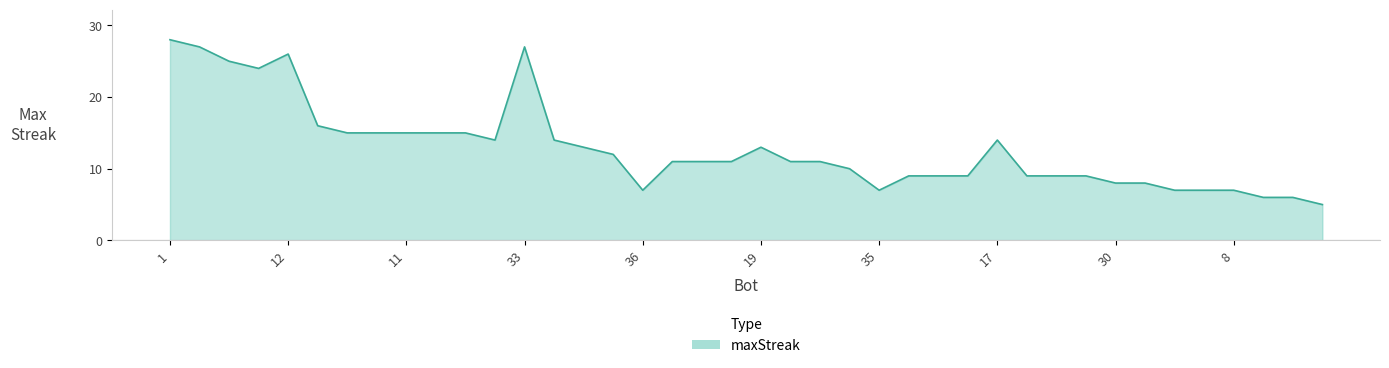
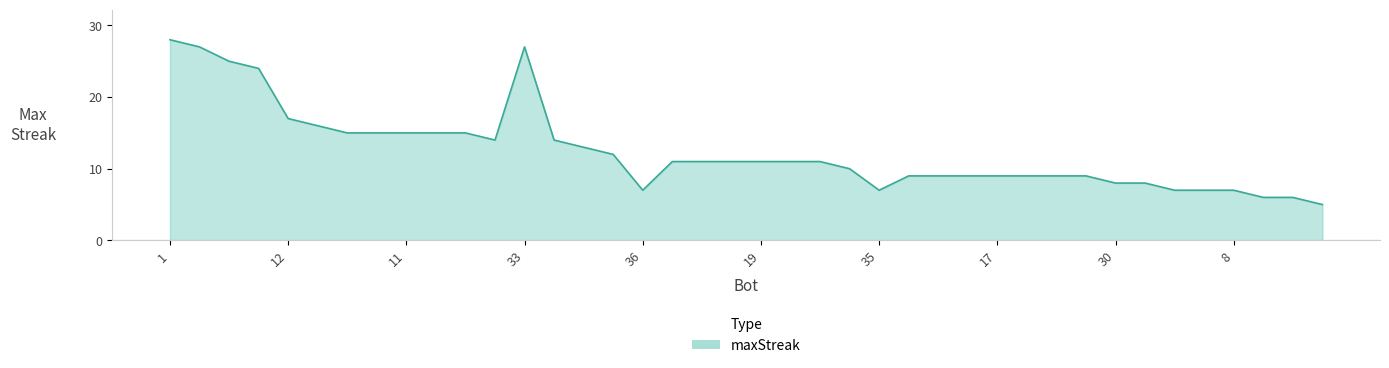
  {
    "1": 28,
-   "12": 26,
+   "12": 17,
    "11": 15,
    "33": 27,
    "36": 7,
-   "19": 13,
+   "19": 11,
    "35": 7,
-   "17": 14,
+   "17": 9,
    "30": 8,
    "8": 7
  }
